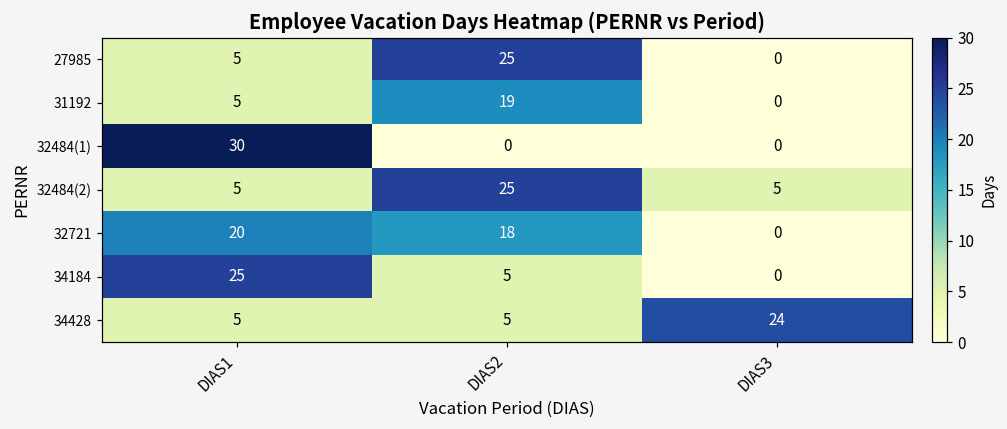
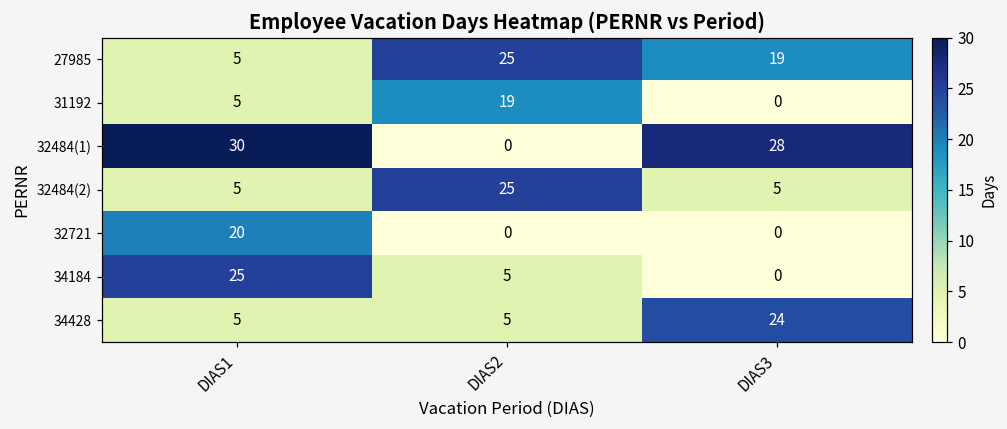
  {
    "27985": {
      "DIAS1": 5,
      "DIAS2": 25,
-     "DIAS3": 0
+     "DIAS3": 19
    },
    "31192": {
      "DIAS1": 5,
      "DIAS2": 19,
      "DIAS3": 0
    },
    "32484(1)": {
      "DIAS1": 30,
      "DIAS2": 0,
-     "DIAS3": 0
+     "DIAS3": 28
    },
    "32484(2)": {
      "DIAS1": 5,
      "DIAS2": 25,
      "DIAS3": 5
    },
    "32721": {
      "DIAS1": 20,
-     "DIAS2": 18,
+     "DIAS2": 0,
      "DIAS3": 0
    },
    "34184": {
      "DIAS1": 25,
      "DIAS2": 5,
      "DIAS3": 0
    },
    "34428": {
      "DIAS1": 5,
      "DIAS2": 5,
      "DIAS3": 24
    }
  }
